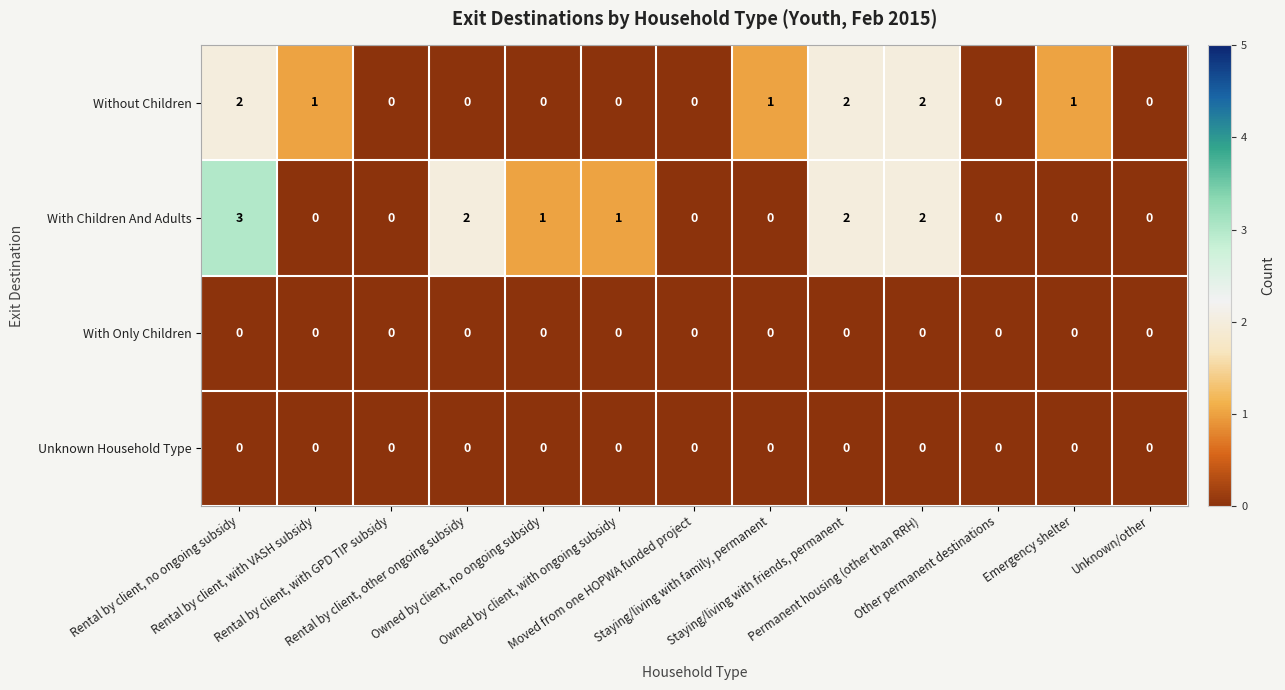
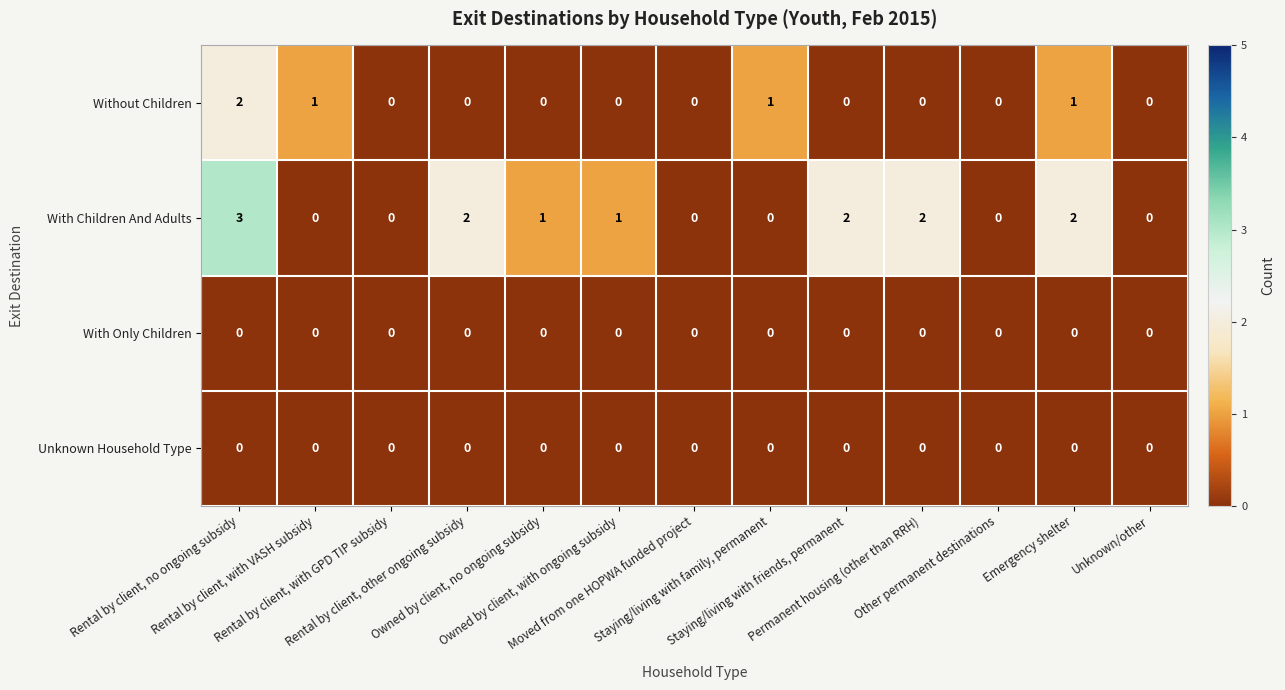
  {
    "Without Children": {
      "Rental by client, no ongoing subsidy": 2,
      "Rental by client, with VASH subsidy": 1,
      "Rental by client, with GPD TIP subsidy": 0,
      "Rental by client, other ongoing subsidy": 0,
      "Owned by client, no ongoing subsidy": 0,
      "Owned by client, with ongoing subsidy": 0,
      "Moved from one HOPWA funded project": 0,
      "Staying/living with family, permanent": 1,
-     "Staying/living with friends, permanent": 2,
-     "Permanent housing (other than RRH)": 2,
+     "Staying/living with friends, permanent": 0,
+     "Permanent housing (other than RRH)": 0,
      "Other permanent destinations": 0,
      "Emergency shelter": 1,
      "Unknown/other": 0
    },
    "With Children And Adults": {
      "Rental by client, no ongoing subsidy": 3,
      "Rental by client, with VASH subsidy": 0,
      "Rental by client, with GPD TIP subsidy": 0,
      "Rental by client, other ongoing subsidy": 2,
      "Owned by client, no ongoing subsidy": 1,
      "Owned by client, with ongoing subsidy": 1,
      "Moved from one HOPWA funded project": 0,
      "Staying/living with family, permanent": 0,
      "Staying/living with friends, permanent": 2,
      "Permanent housing (other than RRH)": 2,
      "Other permanent destinations": 0,
-     "Emergency shelter": 0,
+     "Emergency shelter": 2,
      "Unknown/other": 0
    },
    "With Only Children": {
      "Rental by client, no ongoing subsidy": 0,
      "Rental by client, with VASH subsidy": 0,
      "Rental by client, with GPD TIP subsidy": 0,
      "Rental by client, other ongoing subsidy": 0,
      "Owned by client, no ongoing subsidy": 0,
      "Owned by client, with ongoing subsidy": 0,
      "Moved from one HOPWA funded project": 0,
      "Staying/living with family, permanent": 0,
      "Staying/living with friends, permanent": 0,
      "Permanent housing (other than RRH)": 0,
      "Other permanent destinations": 0,
      "Emergency shelter": 0,
      "Unknown/other": 0
    },
    "Unknown Household Type": {
      "Rental by client, no ongoing subsidy": 0,
      "Rental by client, with VASH subsidy": 0,
      "Rental by client, with GPD TIP subsidy": 0,
      "Rental by client, other ongoing subsidy": 0,
      "Owned by client, no ongoing subsidy": 0,
      "Owned by client, with ongoing subsidy": 0,
      "Moved from one HOPWA funded project": 0,
      "Staying/living with family, permanent": 0,
      "Staying/living with friends, permanent": 0,
      "Permanent housing (other than RRH)": 0,
      "Other permanent destinations": 0,
      "Emergency shelter": 0,
      "Unknown/other": 0
    }
  }
